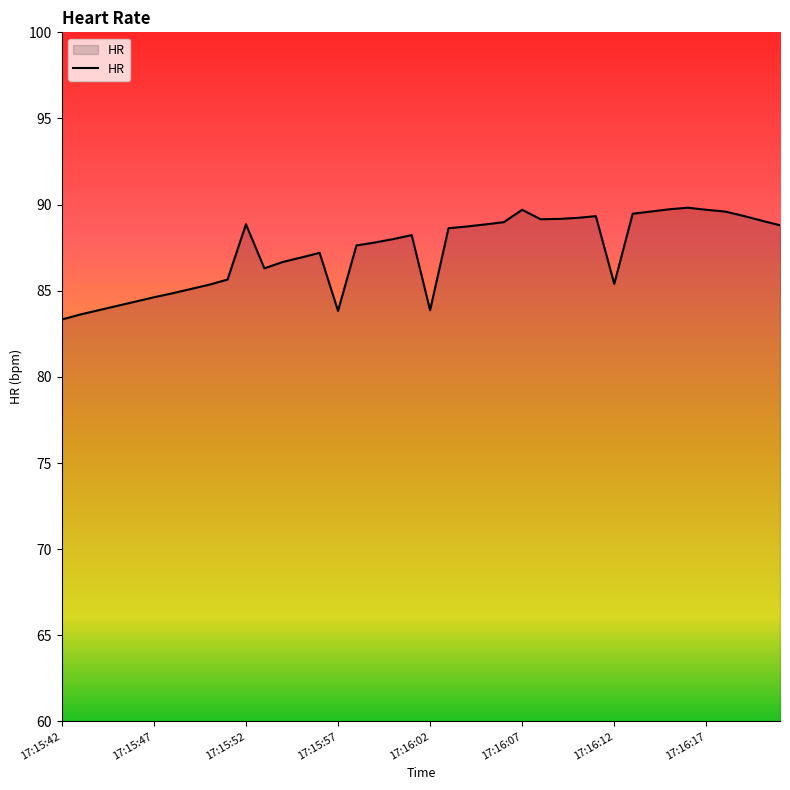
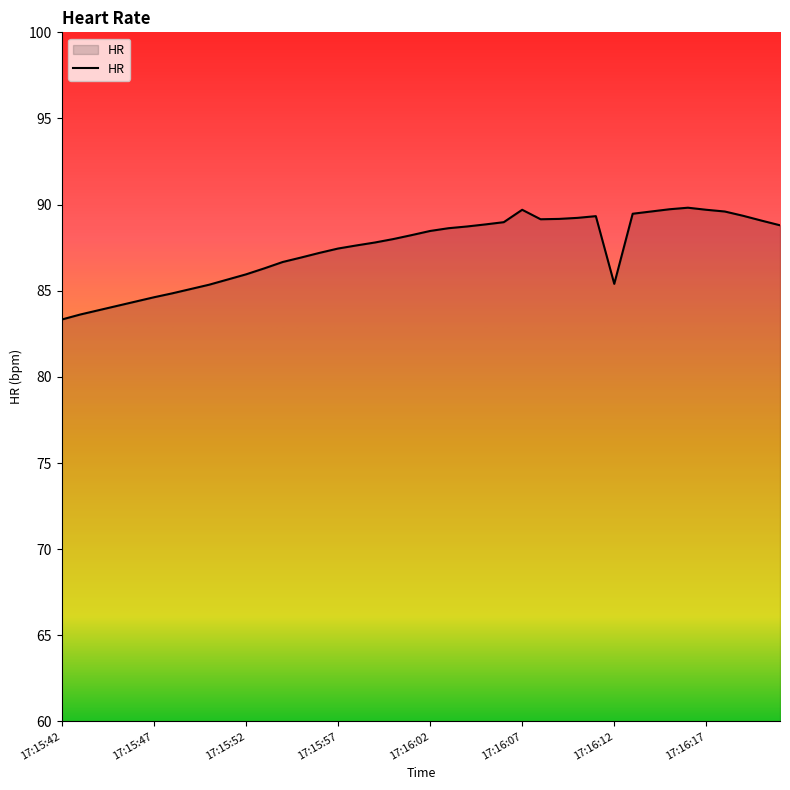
  {
    "17:15:42": 83.3,
    "17:15:47": 84.6,
-   "17:15:52": 88.9,
-   "17:15:57": 83.8,
-   "17:16:02": 83.9,
+   "17:15:52": 86.0,
+   "17:15:57": 87.5,
+   "17:16:02": 88.5,
    "17:16:07": 89.7,
    "17:16:12": 85.4,
    "17:16:17": 89.7
  }
